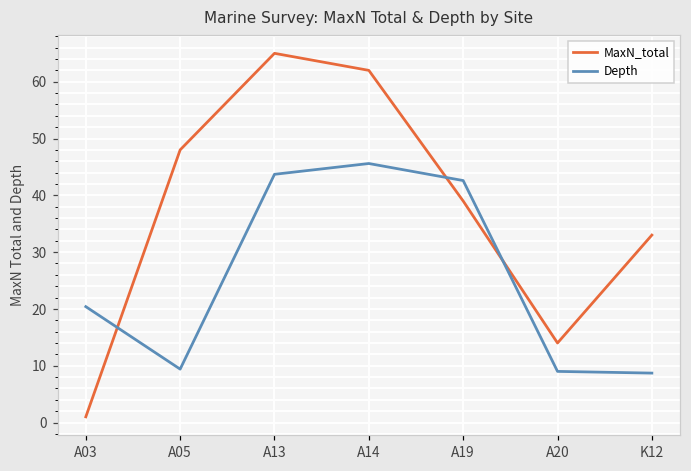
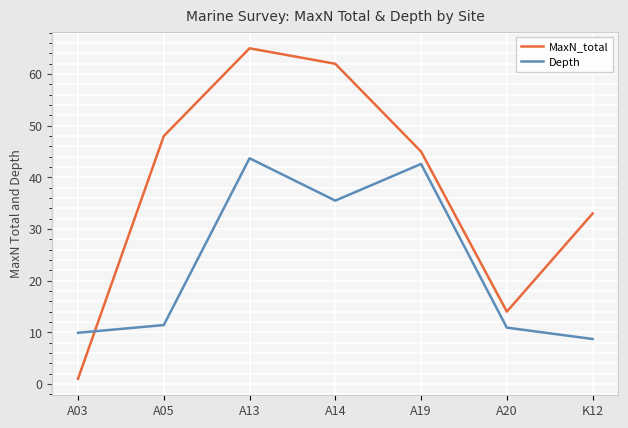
  {
    "MaxN_total": {
      "A03": 1,
      "A05": 48,
      "A13": 65,
      "A14": 62,
-     "A19": 39,
+     "A19": 45,
      "A20": 14,
      "K12": 33
    },
    "Depth": {
-     "A03": 20,
-     "A05": 9,
+     "A03": 10,
+     "A05": 11,
      "A13": 44,
-     "A14": 46,
+     "A14": 36,
      "A19": 43,
-     "A20": 9,
+     "A20": 11,
      "K12": 9
    }
  }
